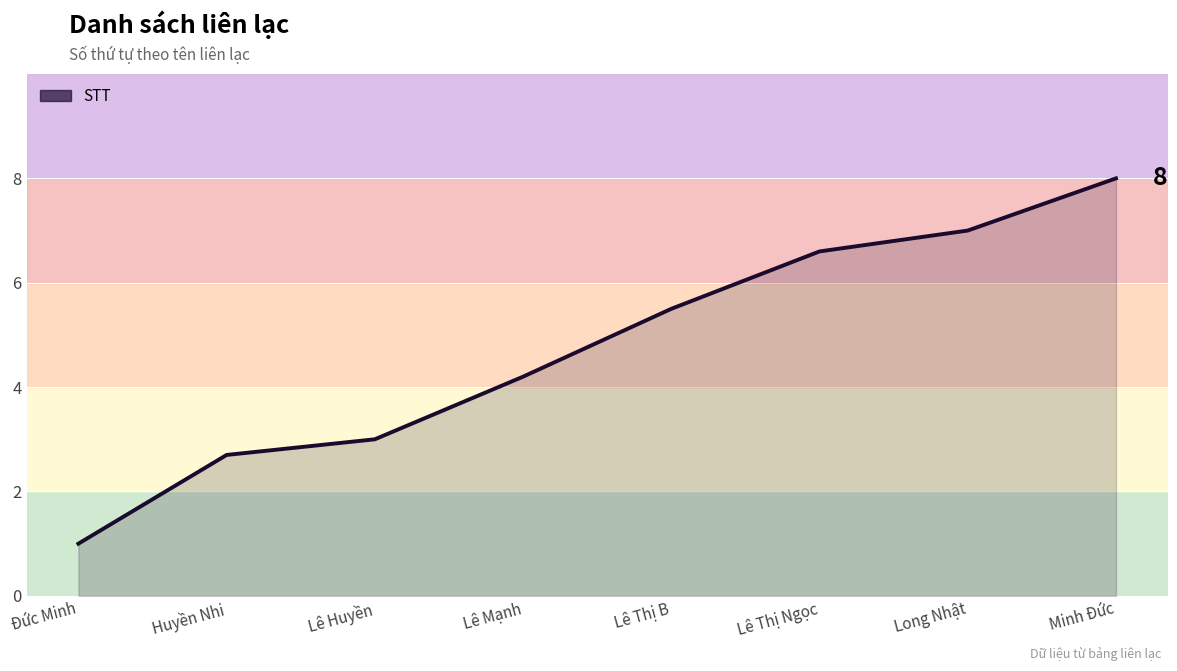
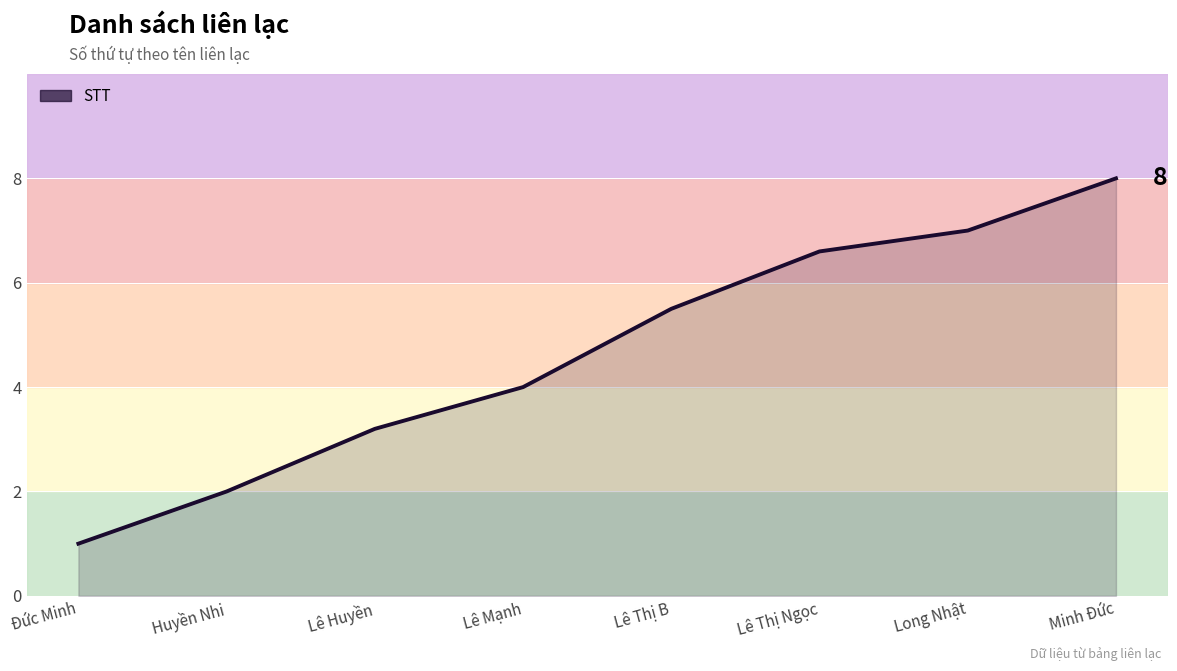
  {
    "Đức Minh": 1.0,
-   "Huyền Nhi": 2.7,
-   "Lê Huyền": 3.0,
-   "Lê Mạnh": 4.2,
+   "Huyền Nhi": 2.0,
+   "Lê Huyền": 3.2,
+   "Lê Mạnh": 4.0,
    "Lê Thị B": 5.5,
    "Lê Thị Ngọc": 6.6,
    "Long Nhật": 7.0,
    "Minh Đức": 8.0
  }
